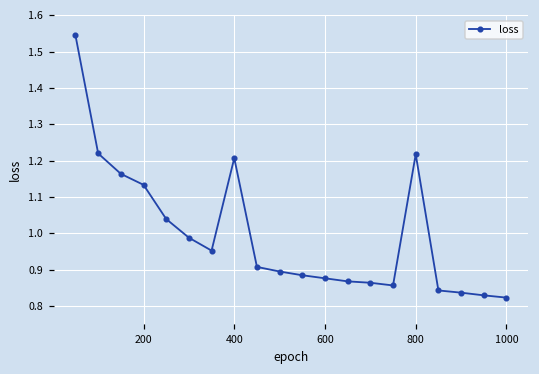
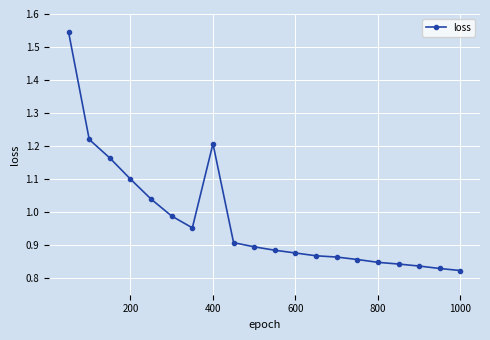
  {
-   "200": 1.13,
+   "200": 1.10,
    "400": 1.21,
    "600": 0.88,
-   "800": 1.22,
+   "800": 0.85,
    "1000": 0.82
  }
